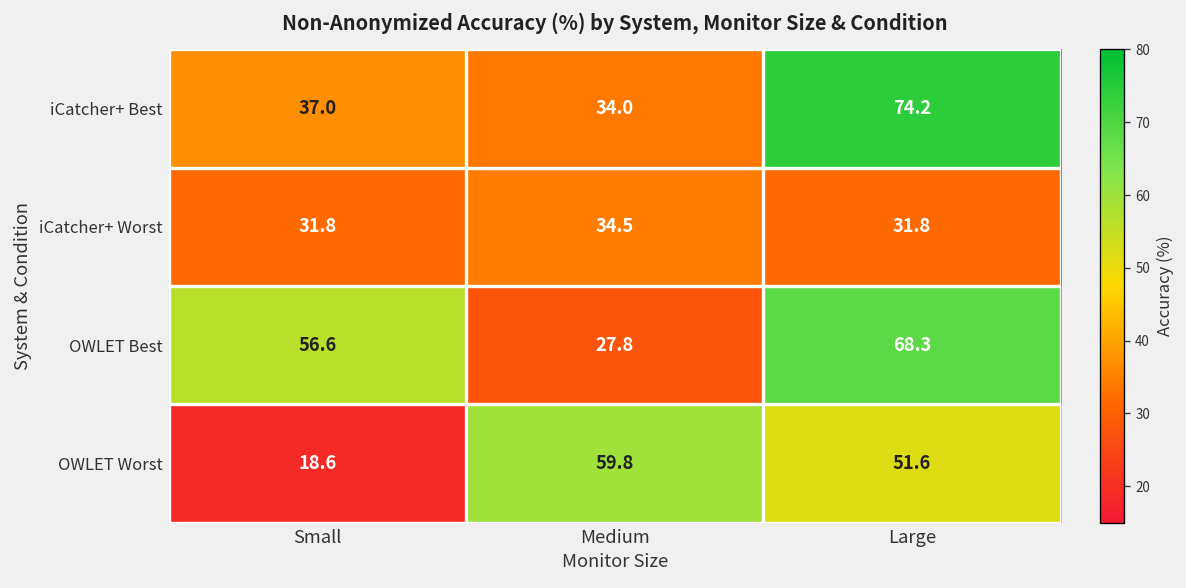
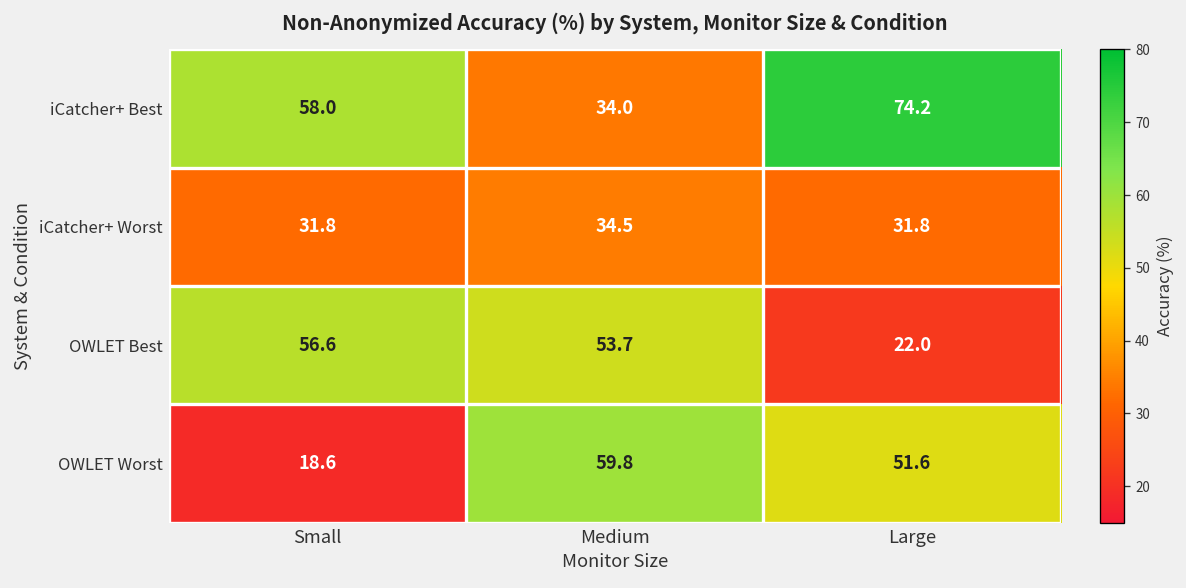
  {
    "iCatcher+ Best": {
-     "Small": 37.0,
+     "Small": 58.0,
      "Medium": 34.0,
      "Large": 74.2
    },
    "iCatcher+ Worst": {
      "Small": 31.8,
      "Medium": 34.5,
      "Large": 31.8
    },
    "OWLET Best": {
      "Small": 56.6,
-     "Medium": 27.8,
-     "Large": 68.3
+     "Medium": 53.7,
+     "Large": 22.0
    },
    "OWLET Worst": {
      "Small": 18.6,
      "Medium": 59.8,
      "Large": 51.6
    }
  }
